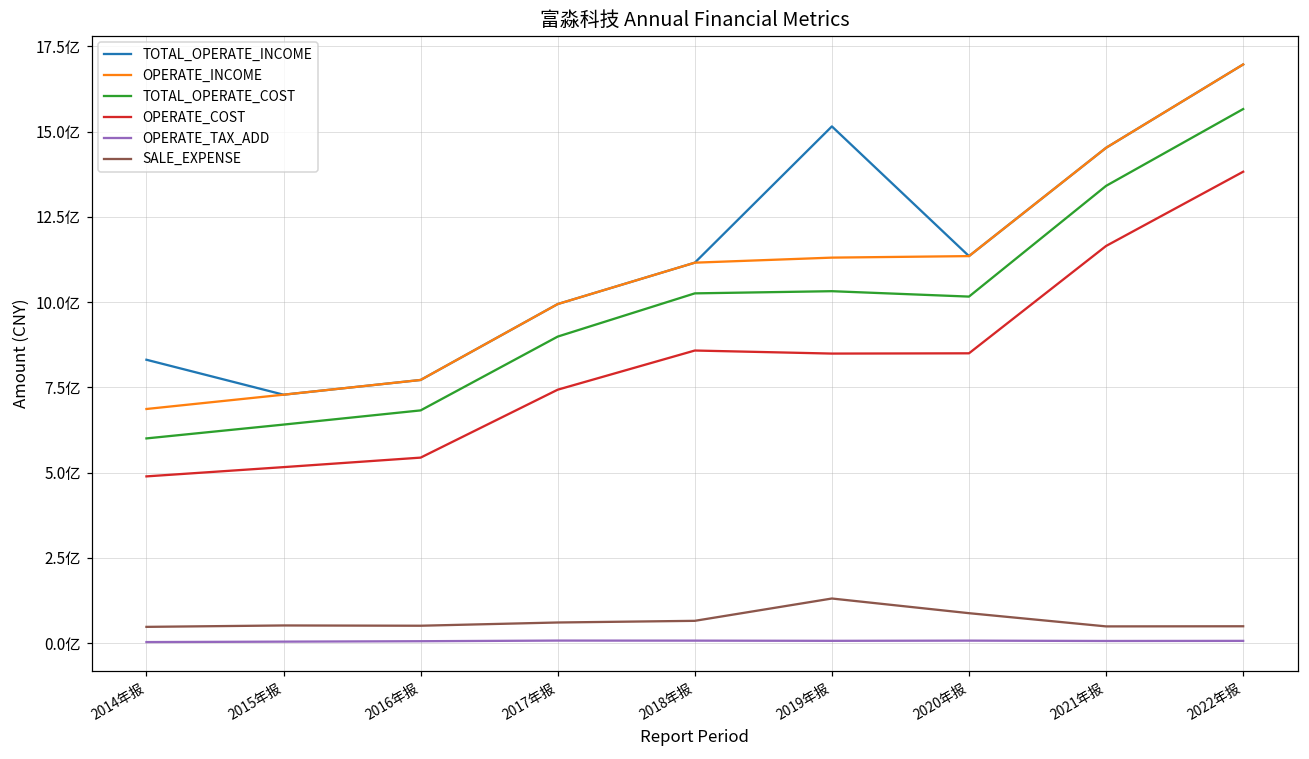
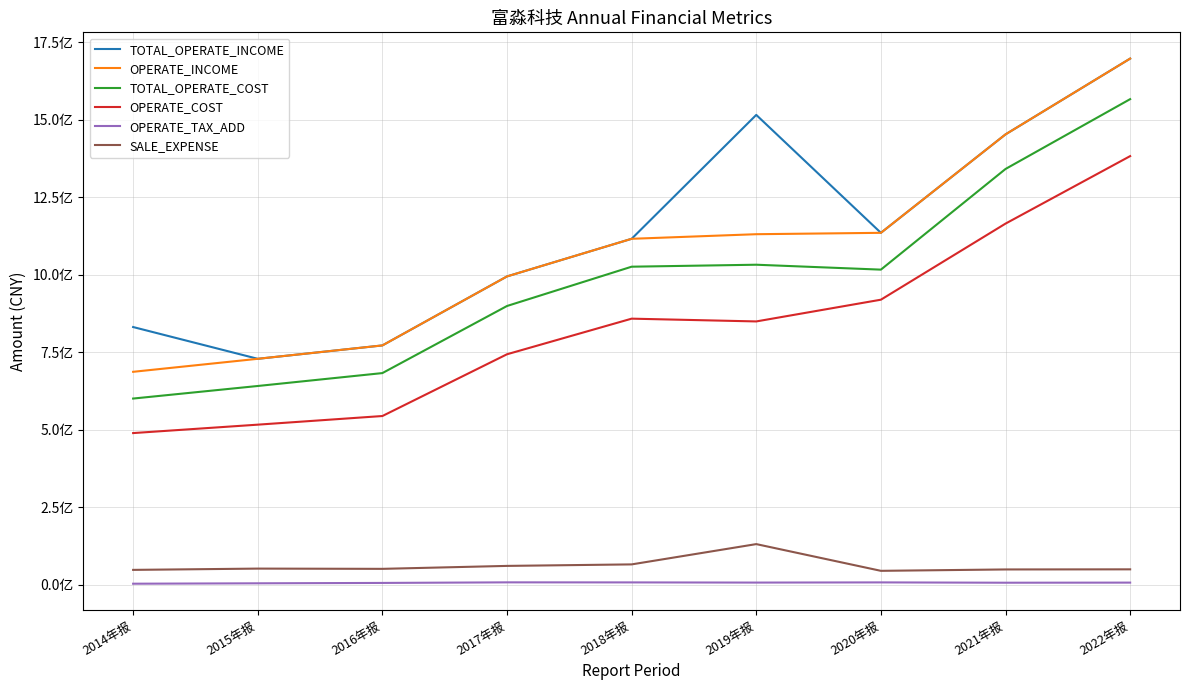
  {
    "TOTAL_OPERATE_INCOME": {
      "2014年报": "8.3亿",
      "2019年报": "15.2亿"
    },
    "OPERATE_INCOME": {
      "2014年报": "6.9亿",
      "2019年报": "11.3亿"
    },
    "TOTAL_OPERATE_COST": {
      "2014年报": "6.0亿",
      "2015年报": "6.4亿",
      "2016年报": "6.8亿",
      "2017年报": "9.0亿",
      "2018年报": "10.3亿",
      "2019年报": "10.3亿",
      "2020年报": "10.2亿",
      "2021年报": "13.4亿",
      "2022年报": "15.7亿"
    },
    "OPERATE_COST": {
      "2014年报": "4.9亿",
      "2015年报": "5.2亿",
      "2016年报": "5.4亿",
      "2017年报": "7.4亿",
      "2018年报": "8.6亿",
      "2019年报": "8.5亿",
-     "2020年报": "8.5亿",
+     "2020年报": "9.2亿",
      "2021年报": "11.6亿",
      "2022年报": "13.8亿"
    },
    "OPERATE_TAX_ADD": {
      "2014年报": "0.0亿",
      "2015年报": "0.0亿",
      "2016年报": "0.1亿",
      "2017年报": "0.1亿",
      "2018年报": "0.1亿",
      "2019年报": "0.1亿",
      "2020年报": "0.1亿",
      "2021年报": "0.1亿",
      "2022年报": "0.1亿"
    },
    "SALE_EXPENSE": {
      "2014年报": "0.5亿",
      "2015年报": "0.5亿",
      "2016年报": "0.5亿",
      "2017年报": "0.6亿",
      "2018年报": "0.7亿",
      "2019年报": "1.3亿",
-     "2020年报": "0.9亿",
+     "2020年报": "0.4亿",
      "2021年报": "0.5亿",
      "2022年报": "0.5亿"
    }
  }
